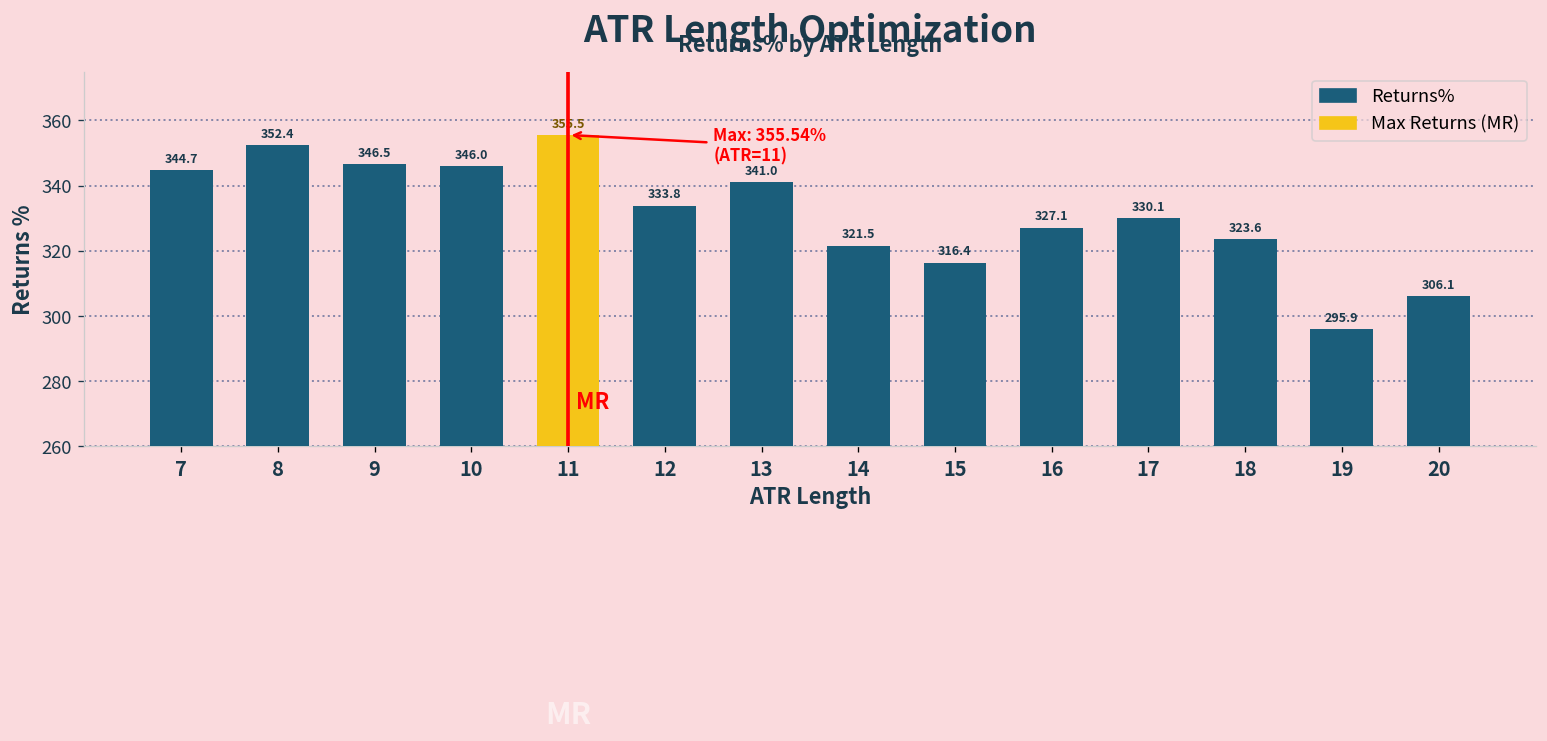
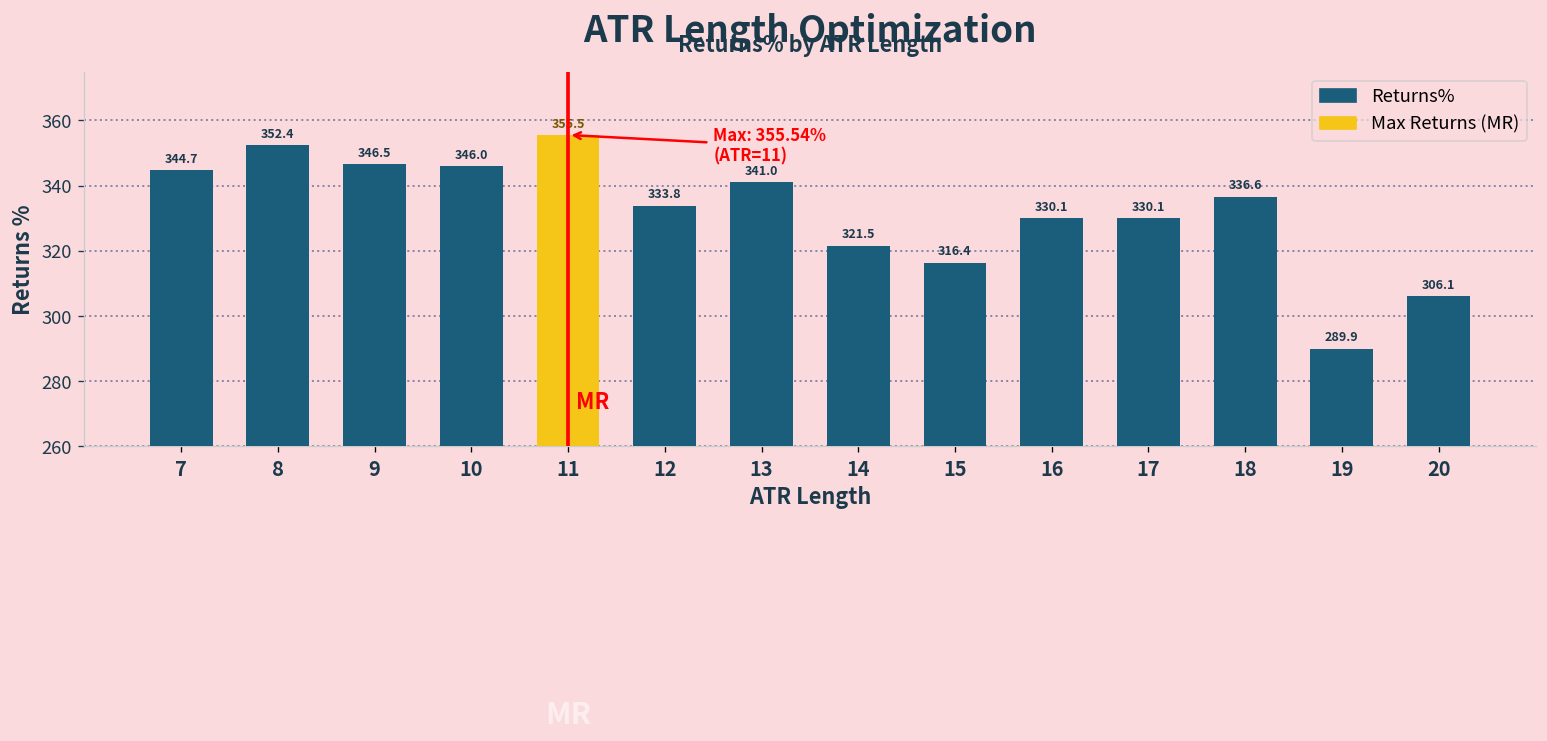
  {
    "7": 344.7,
    "8": 352.4,
    "9": 346.5,
    "10": 346.0,
    "11": 355.5,
    "12": 333.8,
    "13": 341.0,
    "14": 321.5,
    "15": 316.4,
-   "16": 327.1,
+   "16": 330.1,
    "17": 330.1,
-   "18": 323.6,
-   "19": 295.9,
+   "18": 336.6,
+   "19": 289.9,
    "20": 306.1
  }
